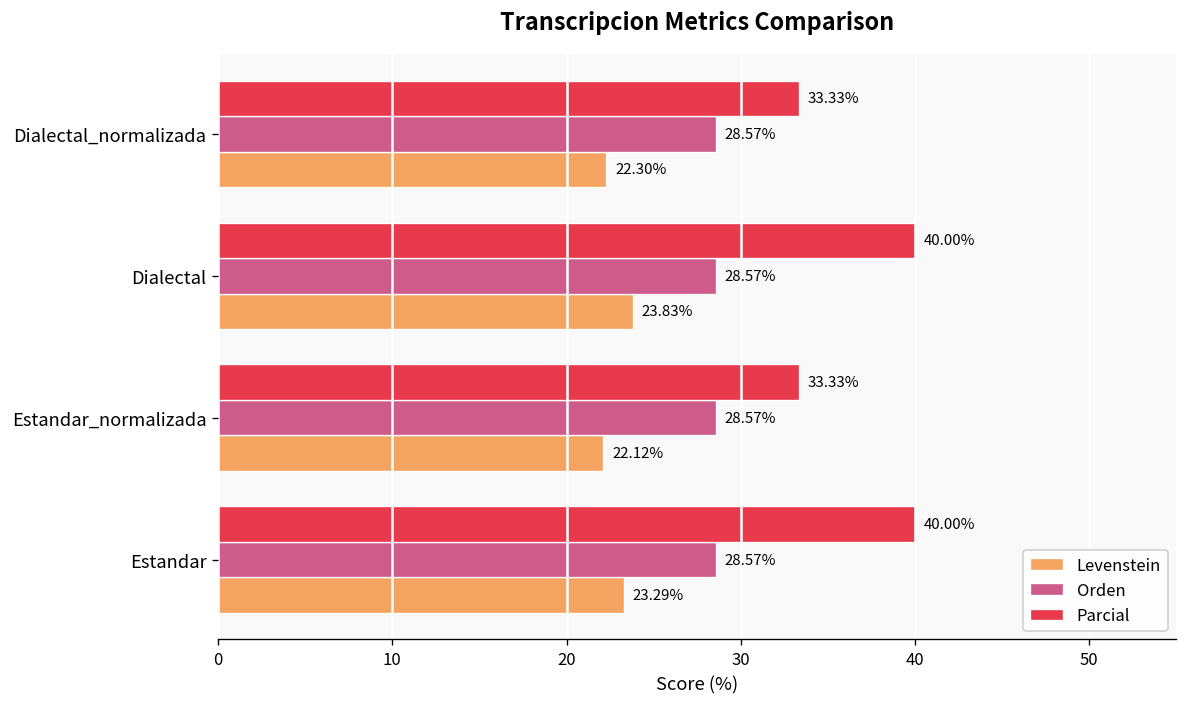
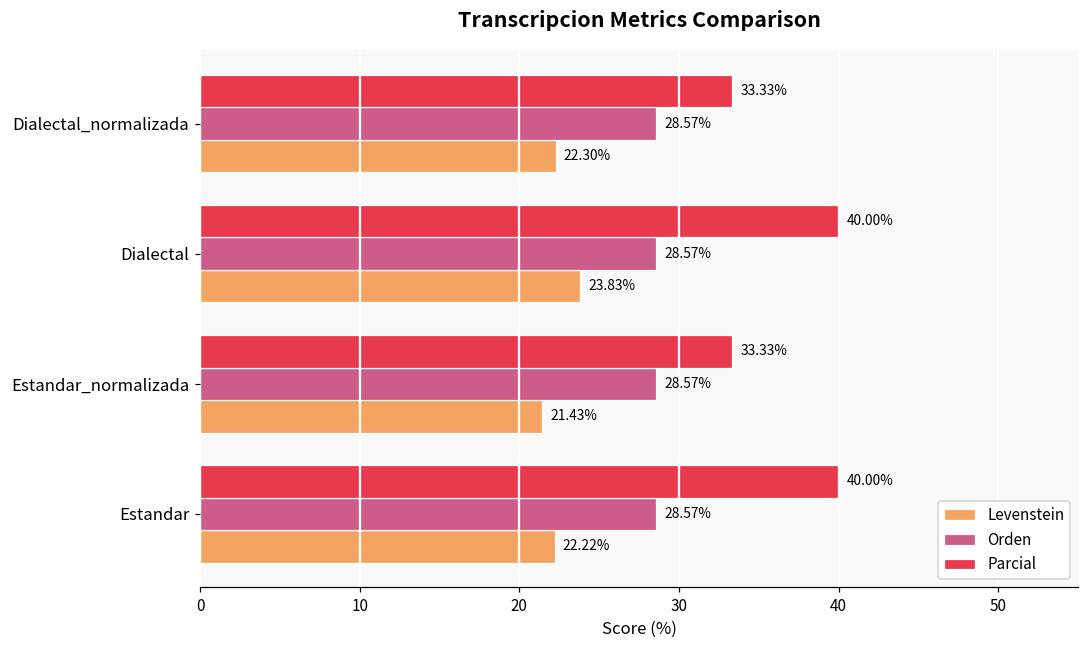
  {
    "Levenstein": {
      "Dialectal_normalizada": "22.30%",
      "Dialectal": "23.83%",
-     "Estandar_normalizada": "22.12%",
-     "Estandar": "23.29%"
+     "Estandar_normalizada": "21.43%",
+     "Estandar": "22.22%"
    },
    "Orden": {
      "Dialectal_normalizada": "28.57%",
      "Dialectal": "28.57%",
      "Estandar_normalizada": "28.57%",
      "Estandar": "28.57%"
    },
    "Parcial": {
      "Dialectal_normalizada": "33.33%",
      "Dialectal": "40.00%",
      "Estandar_normalizada": "33.33%",
      "Estandar": "40.00%"
    }
  }
